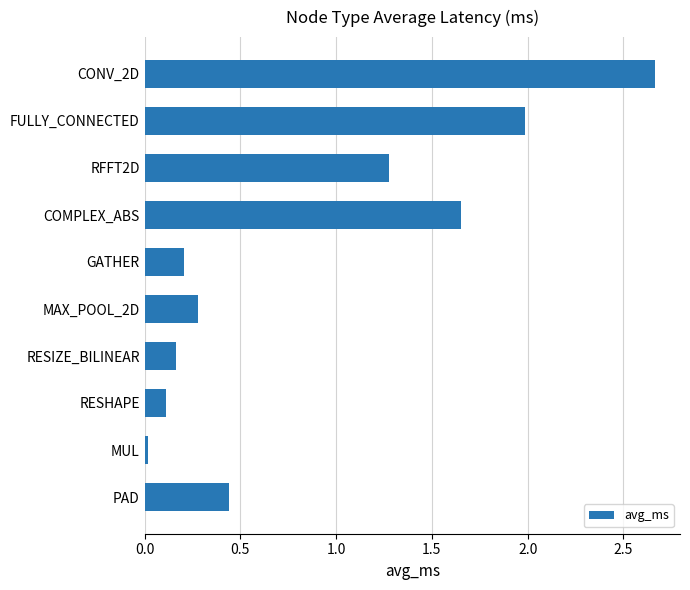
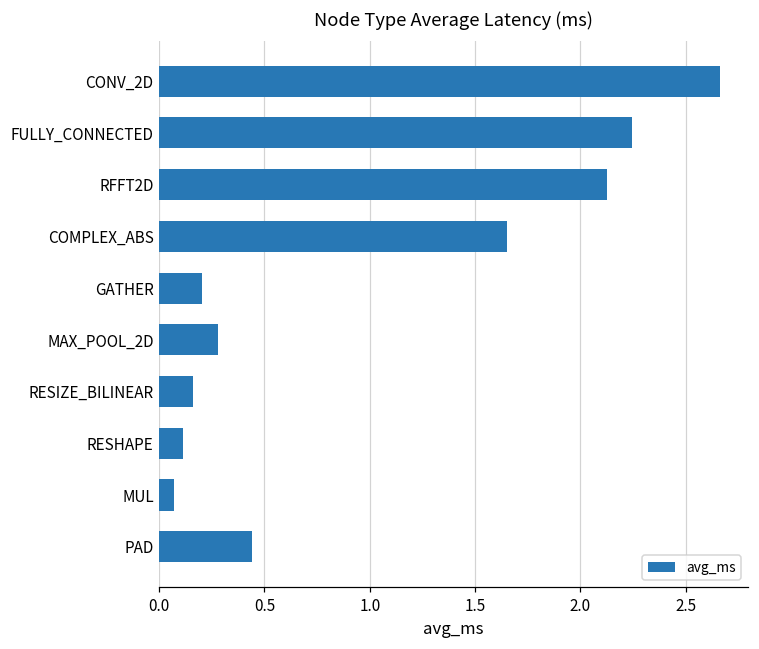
  {
    "CONV_2D": 2.66,
-   "FULLY_CONNECTED": 1.99,
-   "RFFT2D": 1.28,
+   "FULLY_CONNECTED": 2.25,
+   "RFFT2D": 2.13,
    "COMPLEX_ABS": 1.65,
    "GATHER": 0.21,
    "MAX_POOL_2D": 0.28,
    "RESIZE_BILINEAR": 0.16,
    "RESHAPE": 0.11,
-   "MUL": 0.02,
+   "MUL": 0.07,
    "PAD": 0.44
  }
